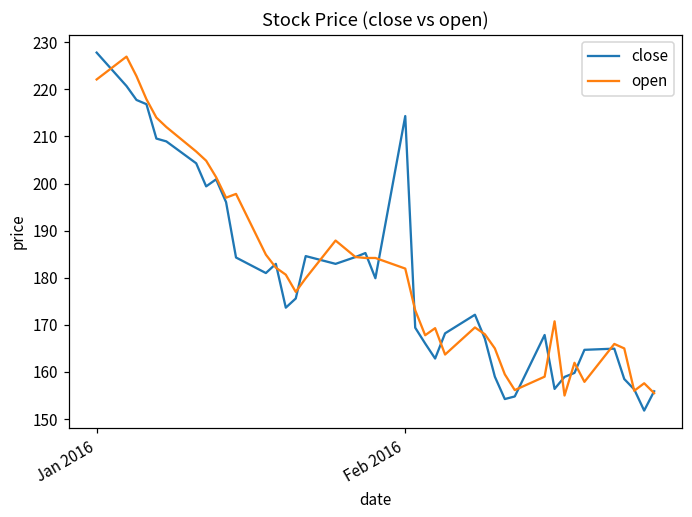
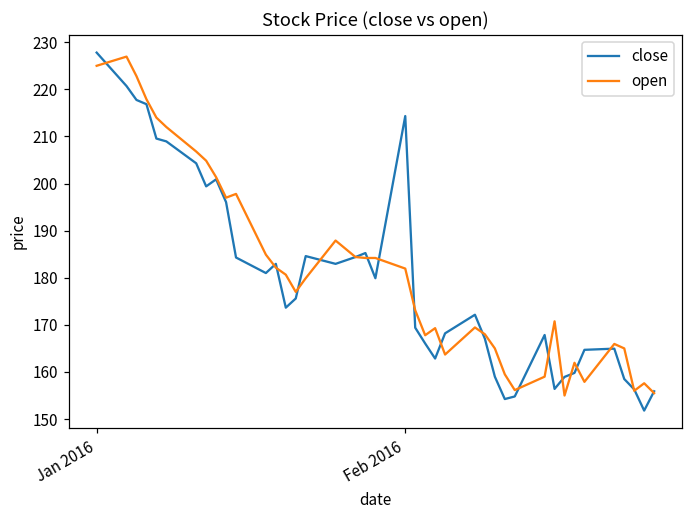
  {
    "close": {
      "Jan 2016": 228,
      "Feb 2016": 214
    },
    "open": {
-     "Jan 2016": 222,
+     "Jan 2016": 225,
      "Feb 2016": 182
    }
  }
